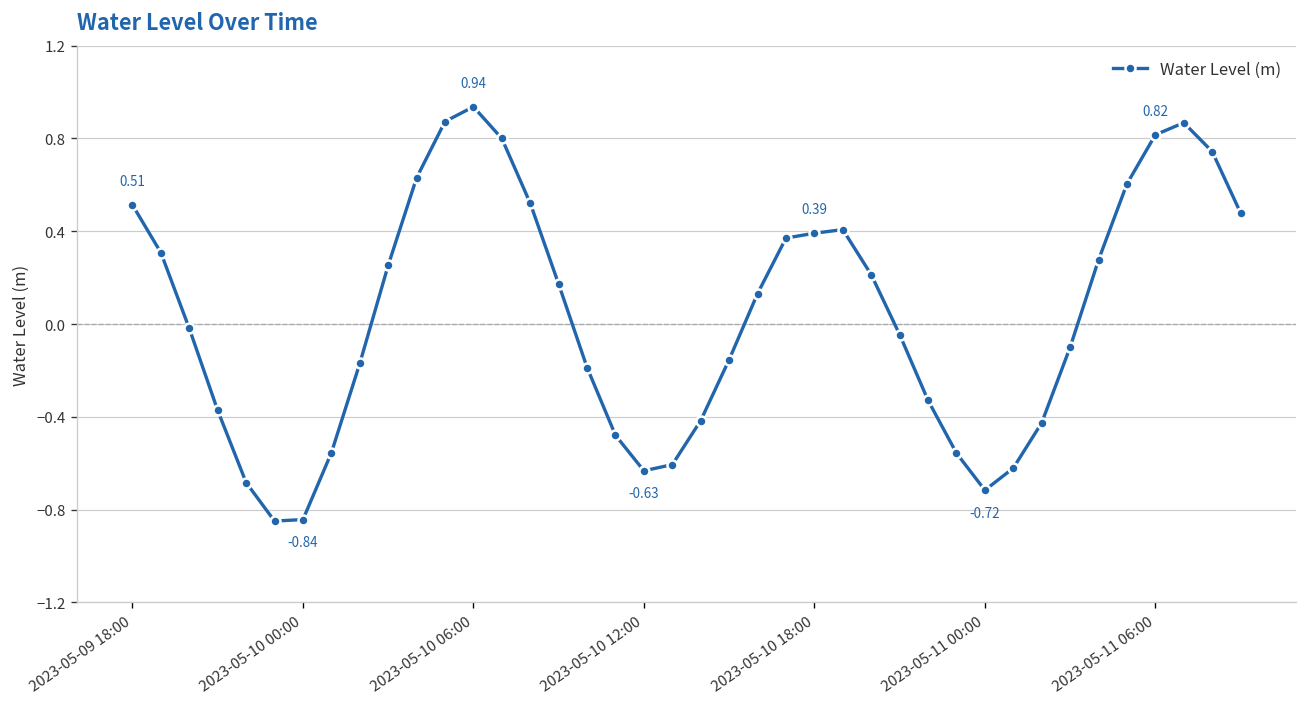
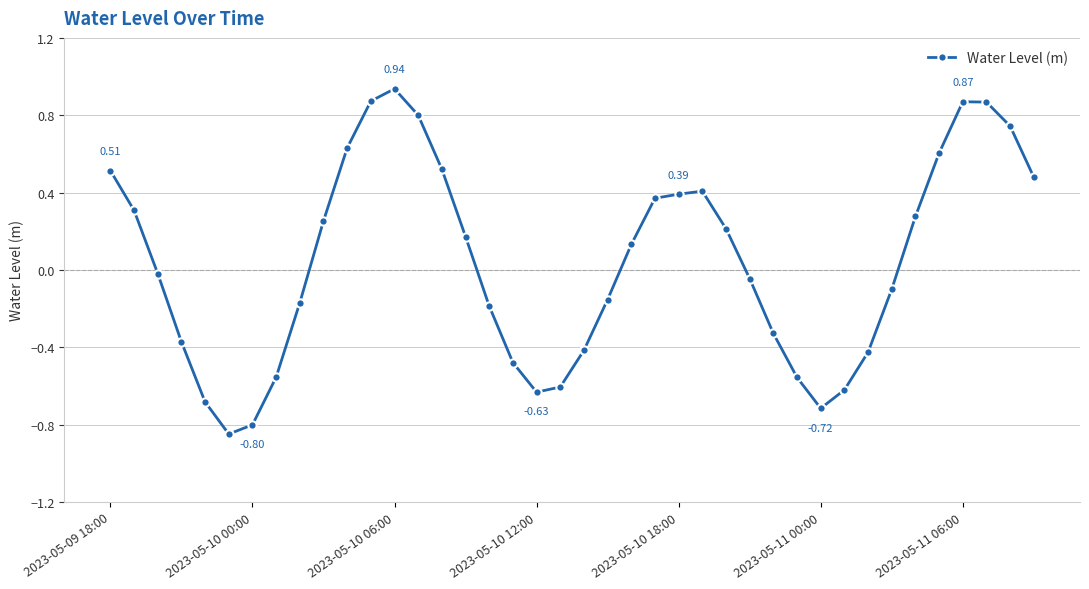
  {
    "2023-05-09 18:00": 0.51,
-   "2023-05-10 00:00": -0.84,
+   "2023-05-10 00:00": -0.80,
    "2023-05-10 06:00": 0.94,
    "2023-05-10 12:00": -0.63,
    "2023-05-10 18:00": 0.39,
    "2023-05-11 00:00": -0.72,
-   "2023-05-11 06:00": 0.82
+   "2023-05-11 06:00": 0.87
  }
